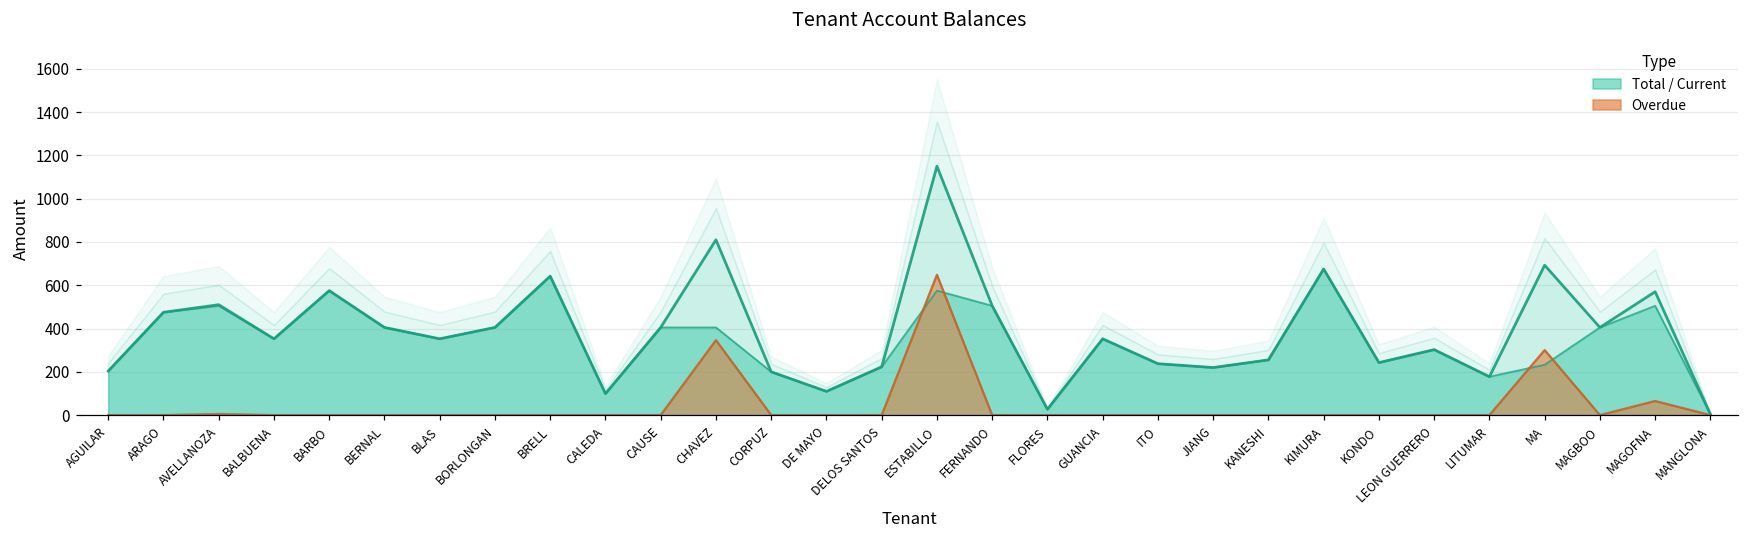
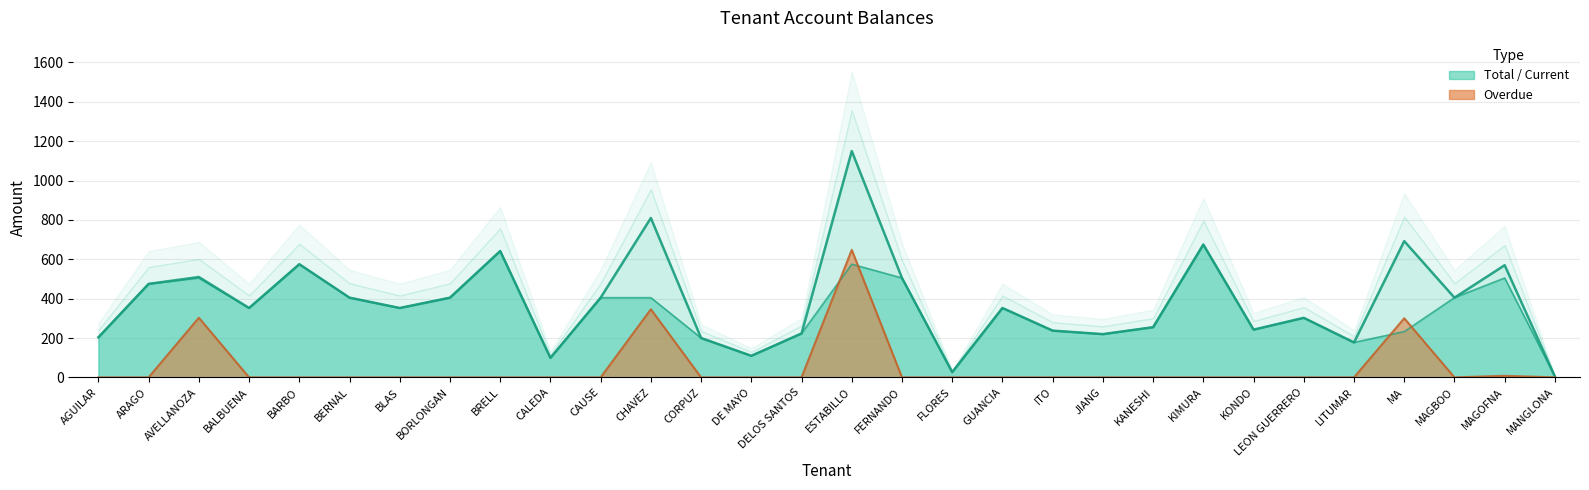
  {
    "Overdue": {
      "AGUILAR": 0,
      "ARAGO": 0,
-     "AVELLANOZA": 10,
+     "AVELLANOZA": 300,
      "BALBUENA": 0,
      "BARBO": 0,
      "BERNAL": 0,
      "BLAS": 0,
      "BORLONGAN": 0,
      "BRELL": 0,
      "CALEDA": 0,
      "CAUSE": 0,
      "CHAVEZ": 350,
      "CORPUZ": 0,
      "DE MAYO": 0,
      "DELOS SANTOS": 0,
      "ESTABILLO": 650,
      "FERNANDO": 0,
      "FLORES": 0,
      "GUANCIA": 0,
      "ITO": 0,
      "JIANG": 0,
      "KANESHI": 0,
      "KIMURA": 0,
      "KONDO": 0,
      "LEON GUERRERO": 0,
      "LITUMAR": 0,
      "MA": 300,
      "MAGBOO": 0,
-     "MAGOFNA": 70
+     "MAGOFNA": 10
    }
  }
